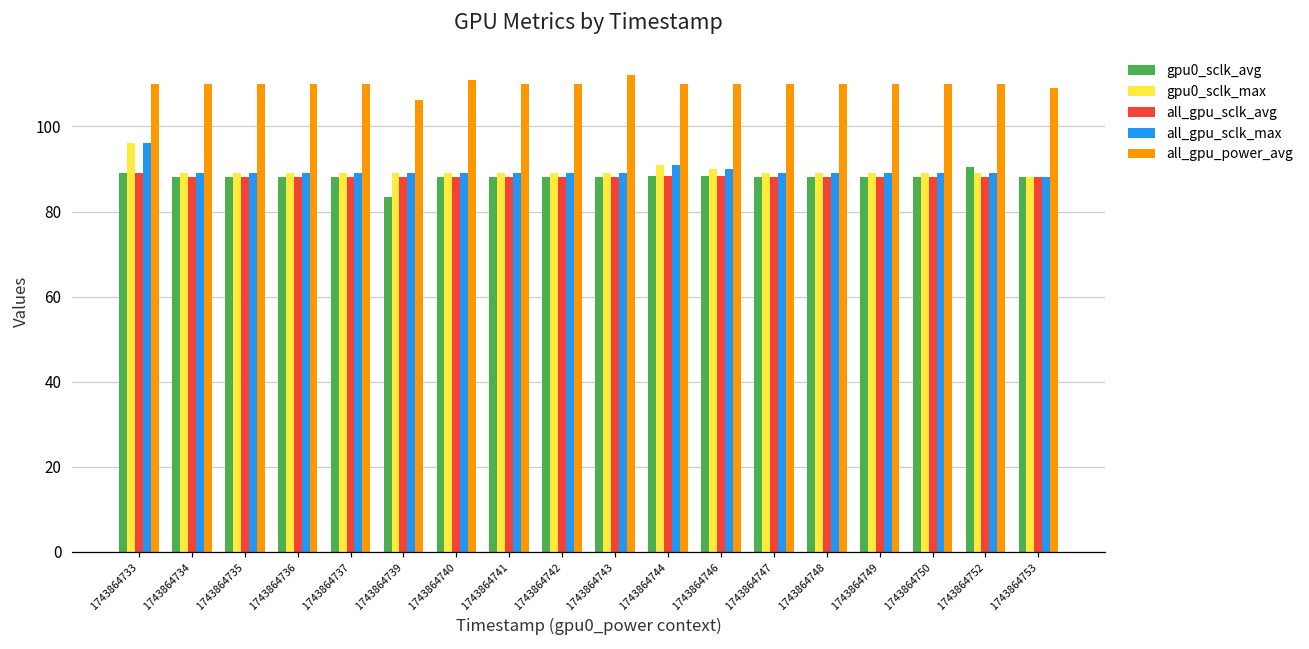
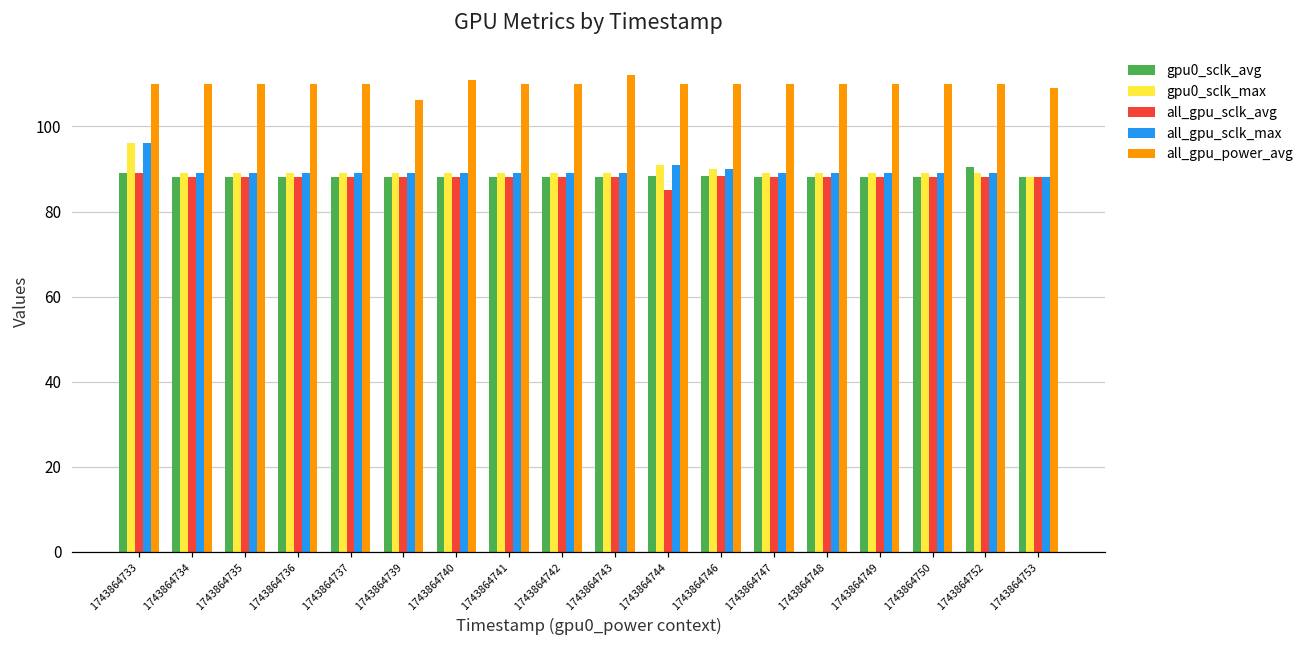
  {
    "gpu0_sclk_avg": {
      "1743864733": 89,
      "1743864734": 88,
      "1743864735": 88,
      "1743864736": 88,
      "1743864737": 88,
-     "1743864739": 83,
+     "1743864739": 88,
      "1743864740": 88,
      "1743864741": 88,
      "1743864742": 88,
      "1743864743": 88,
      "1743864744": 88,
      "1743864746": 88,
      "1743864747": 88,
      "1743864748": 88,
      "1743864749": 88,
      "1743864750": 88,
      "1743864752": 90,
      "1743864753": 88
    },
    "gpu0_sclk_max": {
      "1743864733": 96,
      "1743864734": 89,
      "1743864735": 89,
      "1743864736": 89,
      "1743864737": 89,
      "1743864739": 89,
      "1743864740": 89,
      "1743864741": 89,
      "1743864742": 89,
      "1743864743": 89,
      "1743864744": 91,
      "1743864746": 90,
      "1743864747": 89,
      "1743864748": 89,
      "1743864749": 89,
      "1743864750": 89,
      "1743864752": 89,
      "1743864753": 88
    },
    "all_gpu_sclk_avg": {
      "1743864733": 89,
      "1743864734": 88,
      "1743864735": 88,
      "1743864736": 88,
      "1743864737": 88,
      "1743864739": 88,
      "1743864740": 88,
      "1743864741": 88,
      "1743864742": 88,
      "1743864743": 88,
-     "1743864744": 88,
+     "1743864744": 85,
      "1743864746": 88,
      "1743864747": 88,
      "1743864748": 88,
      "1743864749": 88,
      "1743864750": 88,
      "1743864752": 88,
      "1743864753": 88
    },
    "all_gpu_sclk_max": {
      "1743864733": 96,
      "1743864734": 89,
      "1743864735": 89,
      "1743864736": 89,
      "1743864737": 89,
      "1743864739": 89,
      "1743864740": 89,
      "1743864741": 89,
      "1743864742": 89,
      "1743864743": 89,
      "1743864744": 91,
      "1743864746": 90,
      "1743864747": 89,
      "1743864748": 89,
      "1743864749": 89,
      "1743864750": 89,
      "1743864752": 89,
      "1743864753": 88
    },
    "all_gpu_power_avg": {
      "1743864733": 110,
      "1743864734": 110,
      "1743864735": 110,
      "1743864736": 110,
      "1743864737": 110,
      "1743864739": 106,
      "1743864740": 111,
      "1743864741": 110,
      "1743864742": 110,
      "1743864743": 112,
      "1743864744": 110,
      "1743864746": 110,
      "1743864747": 110,
      "1743864748": 110,
      "1743864749": 110,
      "1743864750": 110,
      "1743864752": 110,
      "1743864753": 109
    }
  }
